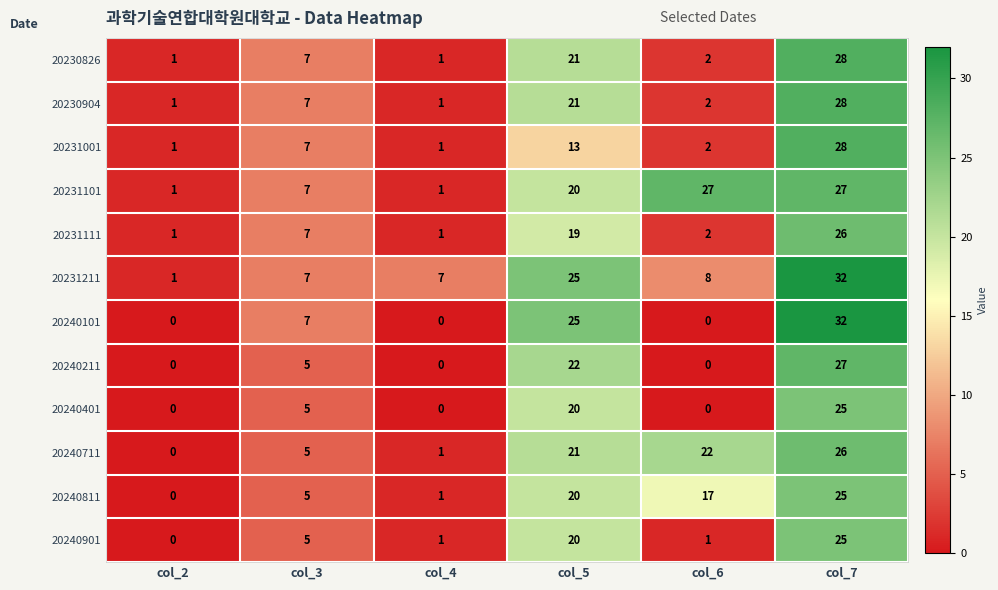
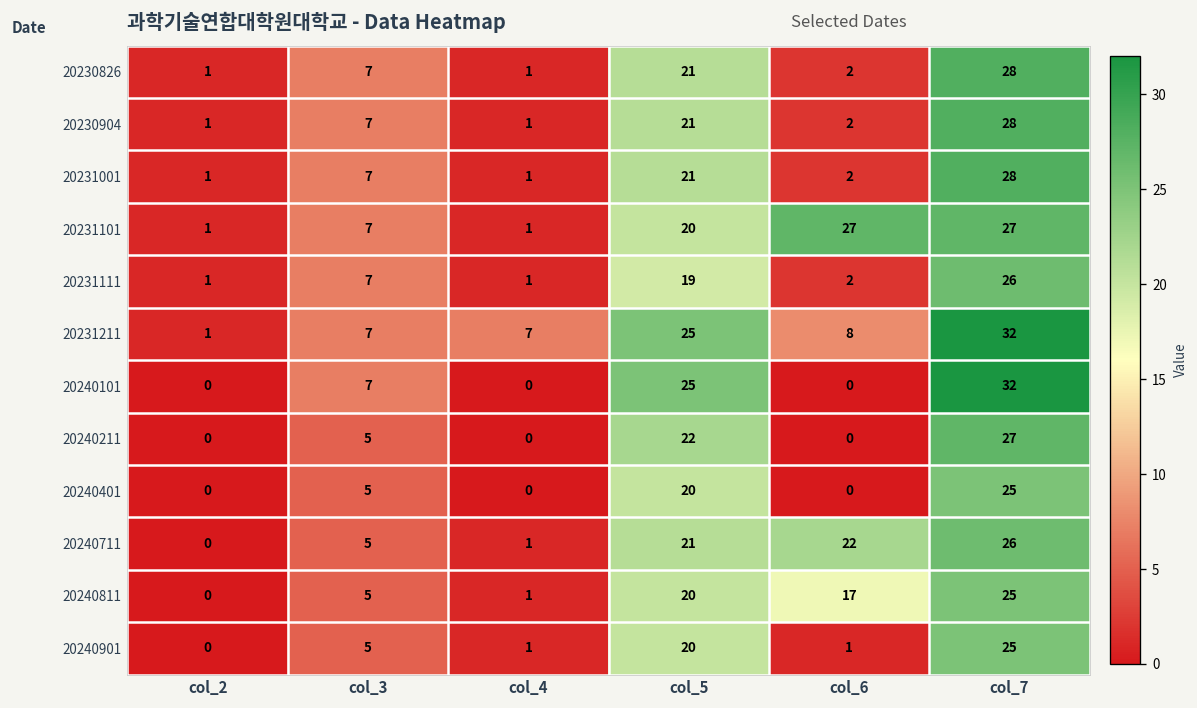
  {
    "20230826": {
      "col_2": 1,
      "col_3": 7,
      "col_4": 1,
      "col_5": 21,
      "col_6": 2,
      "col_7": 28
    },
    "20230904": {
      "col_2": 1,
      "col_3": 7,
      "col_4": 1,
      "col_5": 21,
      "col_6": 2,
      "col_7": 28
    },
    "20231001": {
      "col_2": 1,
      "col_3": 7,
      "col_4": 1,
-     "col_5": 13,
+     "col_5": 21,
      "col_6": 2,
      "col_7": 28
    },
    "20231101": {
      "col_2": 1,
      "col_3": 7,
      "col_4": 1,
      "col_5": 20,
      "col_6": 27,
      "col_7": 27
    },
    "20231111": {
      "col_2": 1,
      "col_3": 7,
      "col_4": 1,
      "col_5": 19,
      "col_6": 2,
      "col_7": 26
    },
    "20231211": {
      "col_2": 1,
      "col_3": 7,
      "col_4": 7,
      "col_5": 25,
      "col_6": 8,
      "col_7": 32
    },
    "20240101": {
      "col_2": 0,
      "col_3": 7,
      "col_4": 0,
      "col_5": 25,
      "col_6": 0,
      "col_7": 32
    },
    "20240211": {
      "col_2": 0,
      "col_3": 5,
      "col_4": 0,
      "col_5": 22,
      "col_6": 0,
      "col_7": 27
    },
    "20240401": {
      "col_2": 0,
      "col_3": 5,
      "col_4": 0,
      "col_5": 20,
      "col_6": 0,
      "col_7": 25
    },
    "20240711": {
      "col_2": 0,
      "col_3": 5,
      "col_4": 1,
      "col_5": 21,
      "col_6": 22,
      "col_7": 26
    },
    "20240811": {
      "col_2": 0,
      "col_3": 5,
      "col_4": 1,
      "col_5": 20,
      "col_6": 17,
      "col_7": 25
    },
    "20240901": {
      "col_2": 0,
      "col_3": 5,
      "col_4": 1,
      "col_5": 20,
      "col_6": 1,
      "col_7": 25
    }
  }
